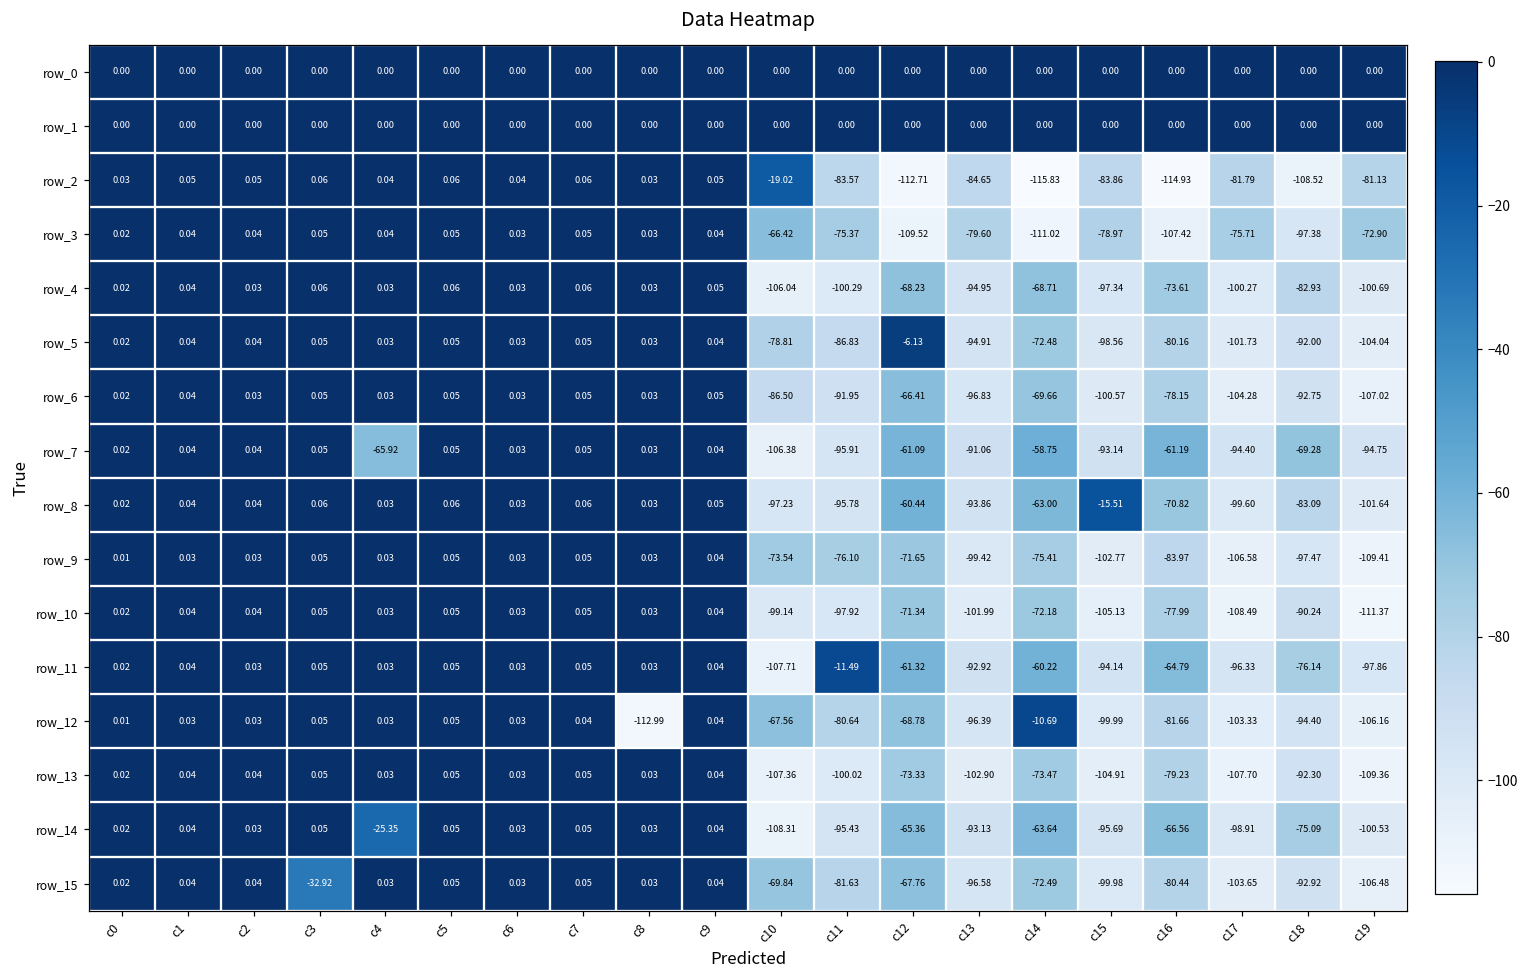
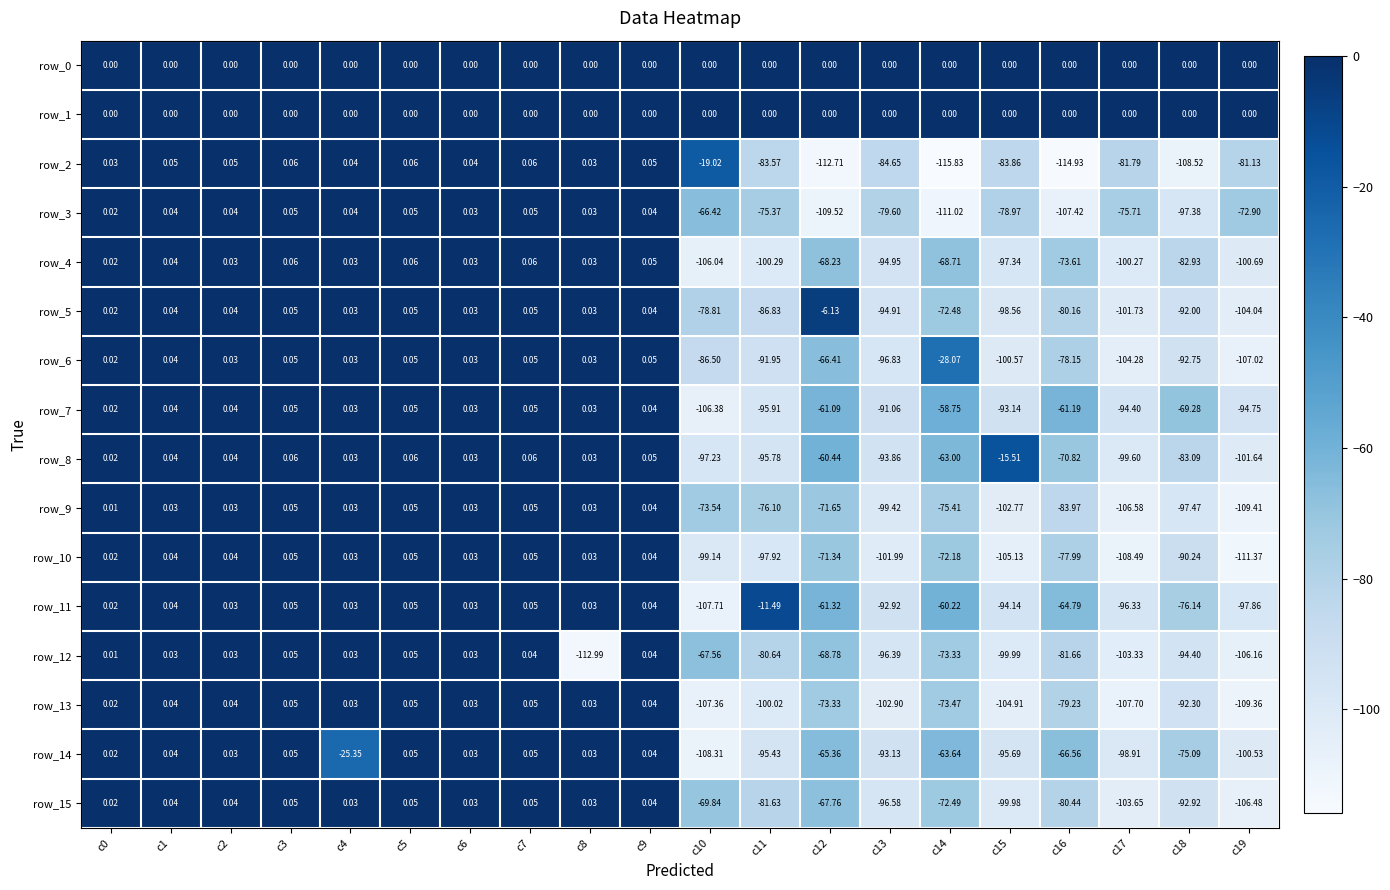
  {
    "row_6": {
      "c0": 0.02,
      "c1": 0.04,
      "c2": 0.03,
      "c3": 0.05,
      "c4": 0.03,
      "c5": 0.05,
      "c6": 0.03,
      "c7": 0.05,
      "c8": 0.03,
      "c9": 0.05,
      "c10": -86.50,
      "c11": -91.95,
      "c12": -66.41,
      "c13": -96.83,
-     "c14": -69.66,
+     "c14": -28.07,
      "c15": -100.57,
      "c16": -78.15,
      "c17": -104.28,
      "c18": -92.75,
      "c19": -107.02
    },
    "row_7": {
      "c0": 0.02,
      "c1": 0.04,
      "c2": 0.04,
      "c3": 0.05,
-     "c4": -65.92,
+     "c4": 0.03,
      "c5": 0.05,
      "c6": 0.03,
      "c7": 0.05,
      "c8": 0.03,
      "c9": 0.04,
      "c10": -106.38,
      "c11": -95.91,
      "c12": -61.09,
      "c13": -91.06,
      "c14": -58.75,
      "c15": -93.14,
      "c16": -61.19,
      "c17": -94.40,
      "c18": -69.28,
      "c19": -94.75
    },
    "row_12": {
      "c0": 0.01,
      "c1": 0.03,
      "c2": 0.03,
      "c3": 0.05,
      "c4": 0.03,
      "c5": 0.05,
      "c6": 0.03,
      "c7": 0.04,
      "c8": -112.99,
      "c9": 0.04,
      "c10": -67.56,
      "c11": -80.64,
      "c12": -68.78,
      "c13": -96.39,
-     "c14": -10.69,
+     "c14": -73.33,
      "c15": -99.99,
      "c16": -81.66,
      "c17": -103.33,
      "c18": -94.40,
      "c19": -106.16
    },
    "row_15": {
      "c0": 0.02,
      "c1": 0.04,
      "c2": 0.04,
-     "c3": -32.92,
+     "c3": 0.05,
      "c4": 0.03,
      "c5": 0.05,
      "c6": 0.03,
      "c7": 0.05,
      "c8": 0.03,
      "c9": 0.04,
      "c10": -69.84,
      "c11": -81.63,
      "c12": -67.76,
      "c13": -96.58,
      "c14": -72.49,
      "c15": -99.98,
      "c16": -80.44,
      "c17": -103.65,
      "c18": -92.92,
      "c19": -106.48
    }
  }
